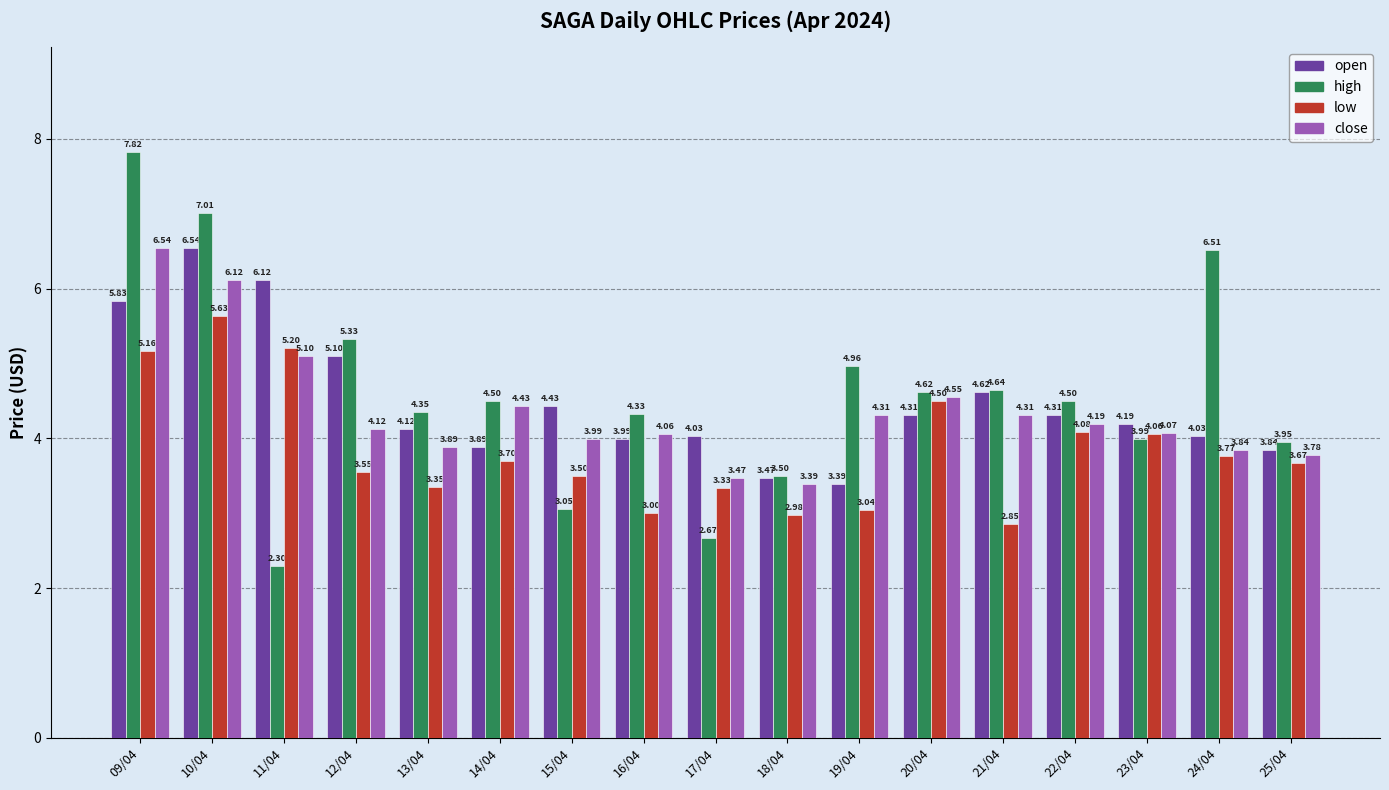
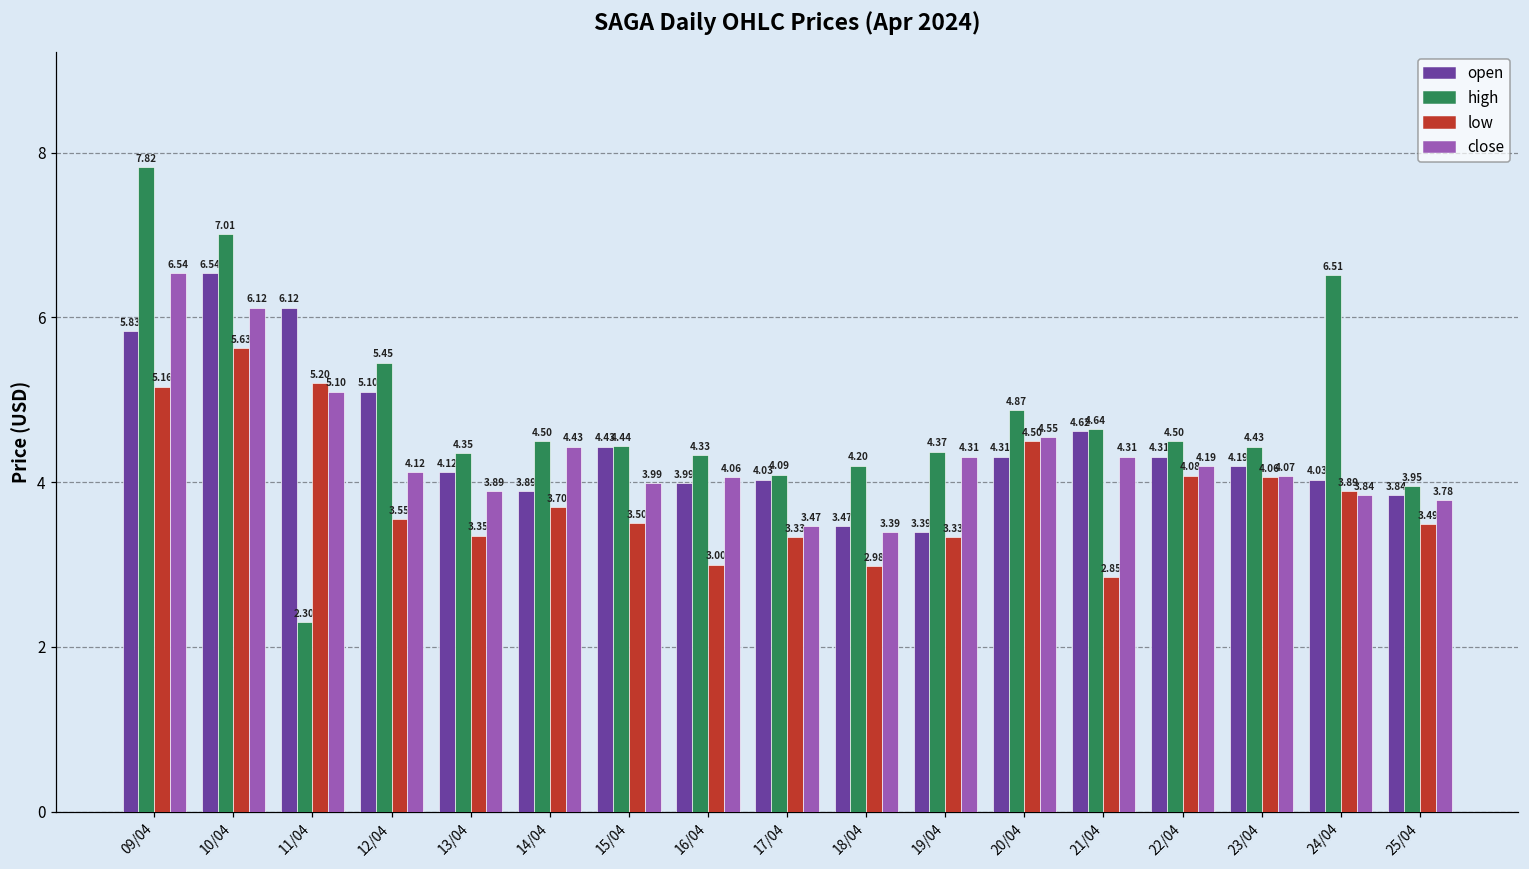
  {
    "high": {
      "09/04": 7.82,
      "10/04": 7.01,
      "11/04": 2.30,
-     "12/04": 5.33,
+     "12/04": 5.45,
      "13/04": 4.35,
      "14/04": 4.50,
-     "15/04": 3.05,
+     "15/04": 4.44,
      "16/04": 4.33,
-     "17/04": 2.67,
-     "18/04": 3.50,
-     "19/04": 4.96,
-     "20/04": 4.62,
+     "17/04": 4.09,
+     "18/04": 4.20,
+     "19/04": 4.37,
+     "20/04": 4.87,
      "22/04": 4.50,
-     "23/04": 3.99,
+     "23/04": 4.43,
      "24/04": 6.51,
      "25/04": 3.95
    },
    "low": {
      "09/04": 5.16,
      "10/04": 5.63,
      "11/04": 5.20,
      "12/04": 3.55,
      "13/04": 3.35,
      "14/04": 3.70,
      "15/04": 3.50,
      "16/04": 3.00,
      "17/04": 3.33,
      "18/04": 2.98,
-     "19/04": 3.04,
+     "19/04": 3.33,
      "20/04": 4.50,
      "21/04": 2.85,
      "22/04": 4.08,
-     "24/04": 3.77,
-     "25/04": 3.67
+     "24/04": 3.89,
+     "25/04": 3.49
    }
  }
